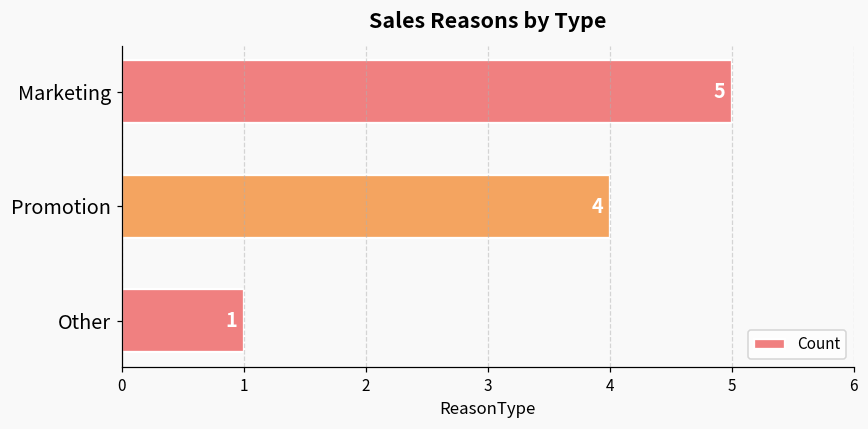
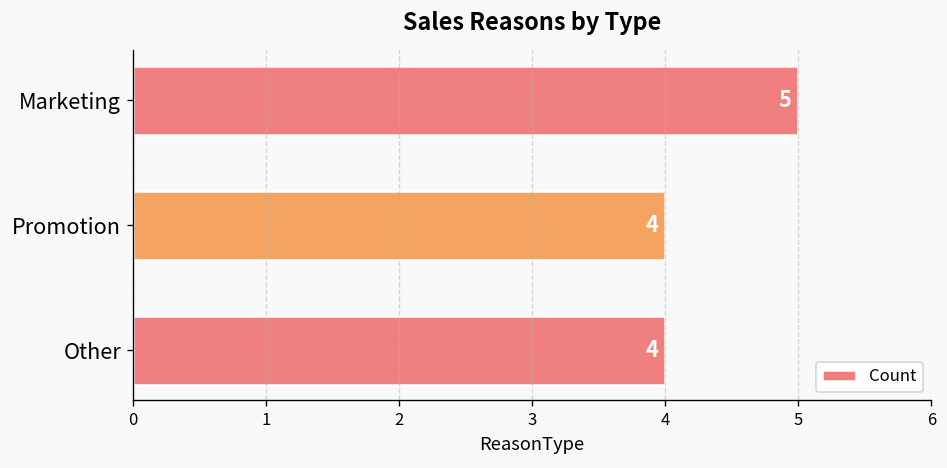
  {
    "Marketing": 5,
    "Promotion": 4,
-   "Other": 1
+   "Other": 4
  }
